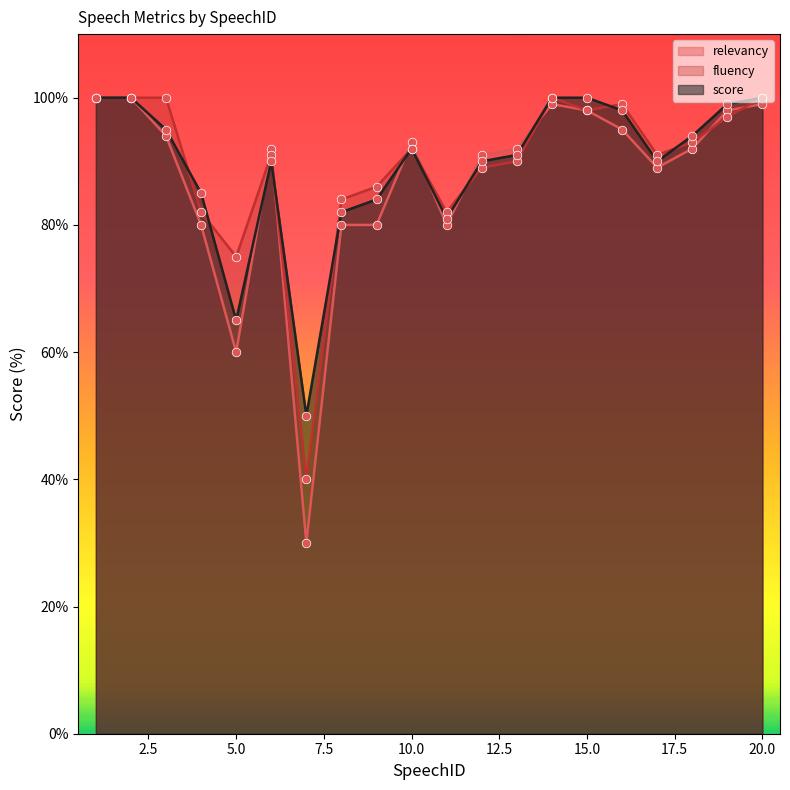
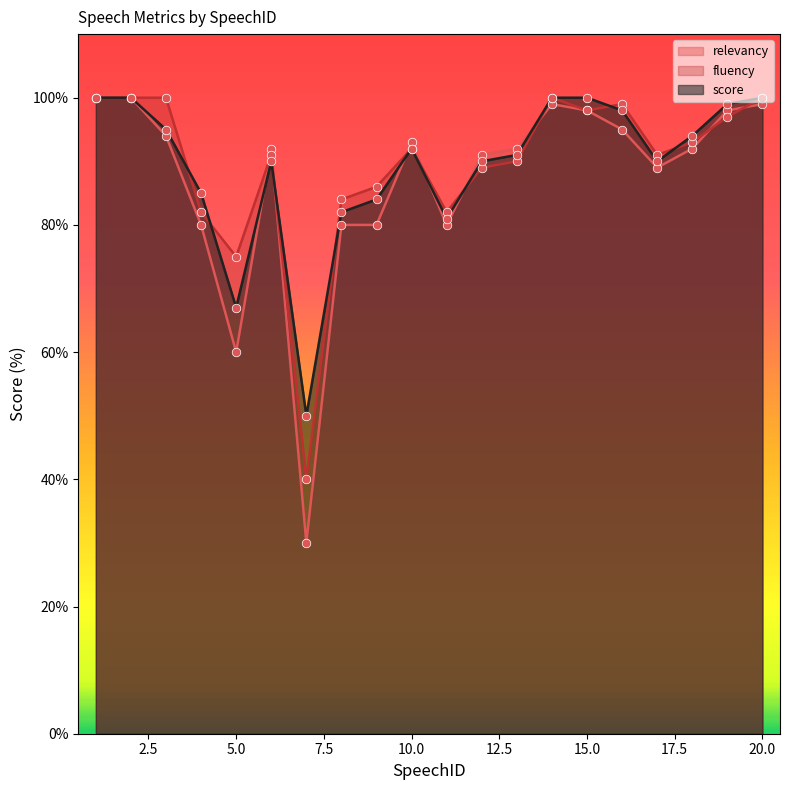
  {
    "score": {
-     "5.0": "65%",
+     "5.0": "67%",
      "15.0": "100%"
    }
  }
